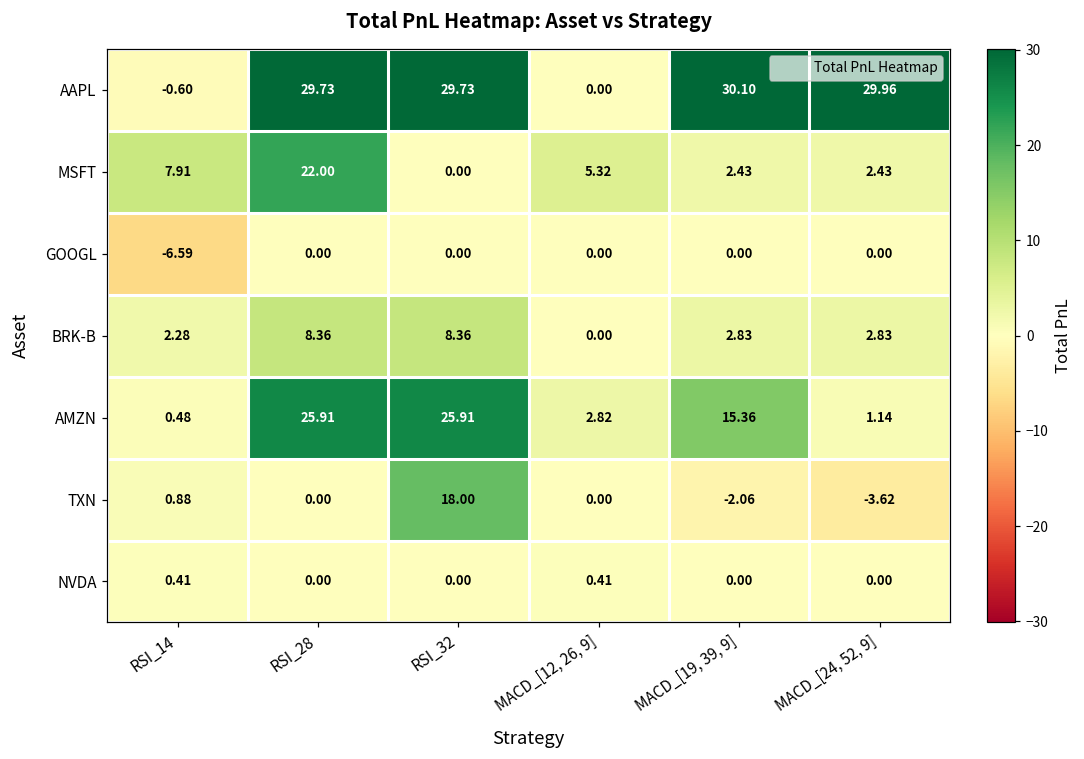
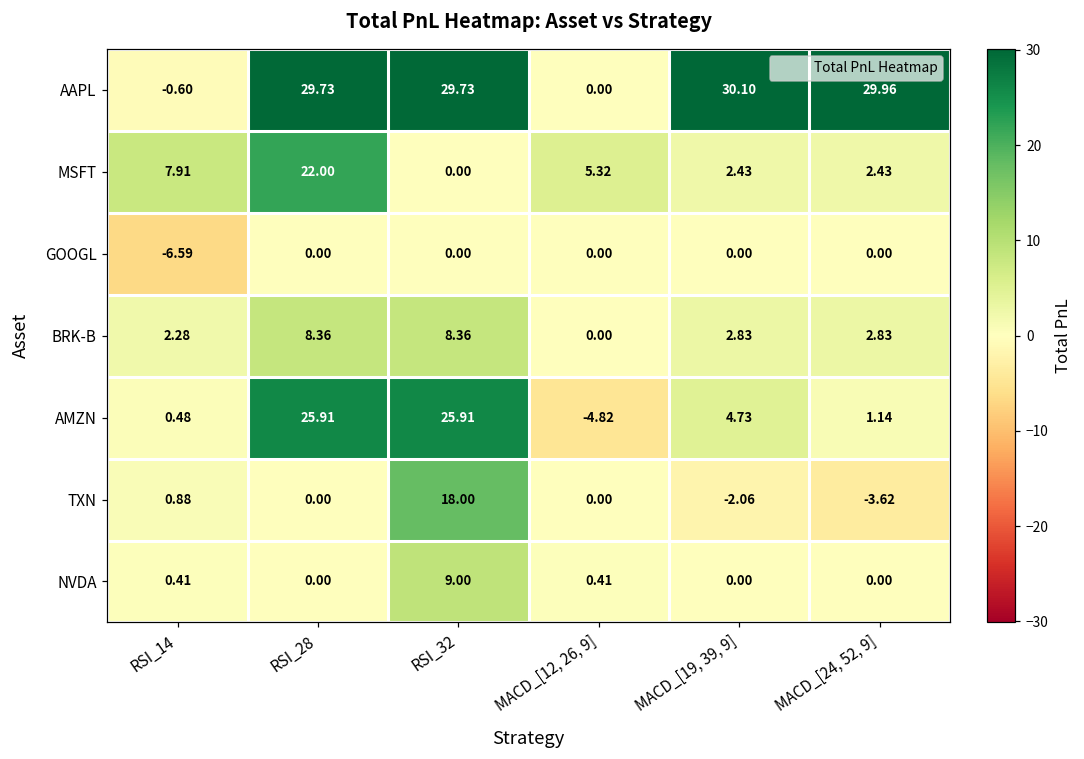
  {
    "AAPL": {
      "RSI_14": -0.60,
      "RSI_28": 29.73,
      "RSI_32": 29.73,
      "MACD_[12, 26, 9]": 0.00,
      "MACD_[19, 39, 9]": 30.10,
      "MACD_[24, 52, 9]": 29.96
    },
    "MSFT": {
      "RSI_14": 7.91,
      "RSI_28": 22.00,
      "RSI_32": 0.00,
      "MACD_[12, 26, 9]": 5.32,
      "MACD_[19, 39, 9]": 2.43,
      "MACD_[24, 52, 9]": 2.43
    },
    "GOOGL": {
      "RSI_14": -6.59,
      "RSI_28": 0.00,
      "RSI_32": 0.00,
      "MACD_[12, 26, 9]": 0.00,
      "MACD_[19, 39, 9]": 0.00,
      "MACD_[24, 52, 9]": 0.00
    },
    "BRK-B": {
      "RSI_14": 2.28,
      "RSI_28": 8.36,
      "RSI_32": 8.36,
      "MACD_[12, 26, 9]": 0.00,
      "MACD_[19, 39, 9]": 2.83,
      "MACD_[24, 52, 9]": 2.83
    },
    "AMZN": {
      "RSI_14": 0.48,
      "RSI_28": 25.91,
      "RSI_32": 25.91,
-     "MACD_[12, 26, 9]": 2.82,
-     "MACD_[19, 39, 9]": 15.36,
+     "MACD_[12, 26, 9]": -4.82,
+     "MACD_[19, 39, 9]": 4.73,
      "MACD_[24, 52, 9]": 1.14
    },
    "TXN": {
      "RSI_14": 0.88,
      "RSI_28": 0.00,
      "RSI_32": 18.00,
      "MACD_[12, 26, 9]": 0.00,
      "MACD_[19, 39, 9]": -2.06,
      "MACD_[24, 52, 9]": -3.62
    },
    "NVDA": {
      "RSI_14": 0.41,
      "RSI_28": 0.00,
-     "RSI_32": 0.00,
+     "RSI_32": 9.00,
      "MACD_[12, 26, 9]": 0.41,
      "MACD_[19, 39, 9]": 0.00,
      "MACD_[24, 52, 9]": 0.00
    }
  }
